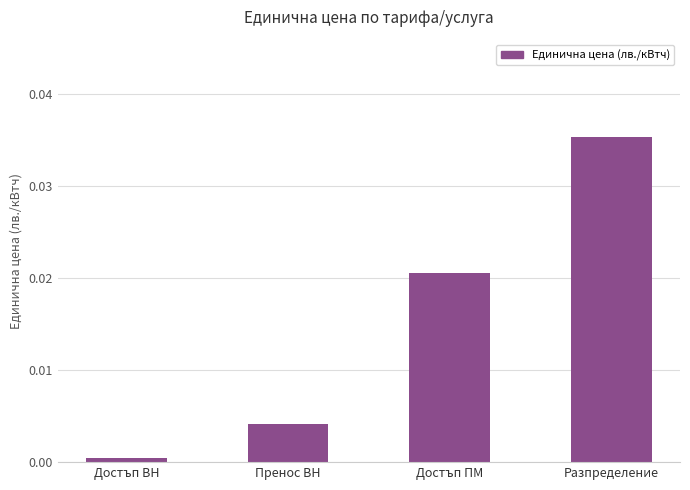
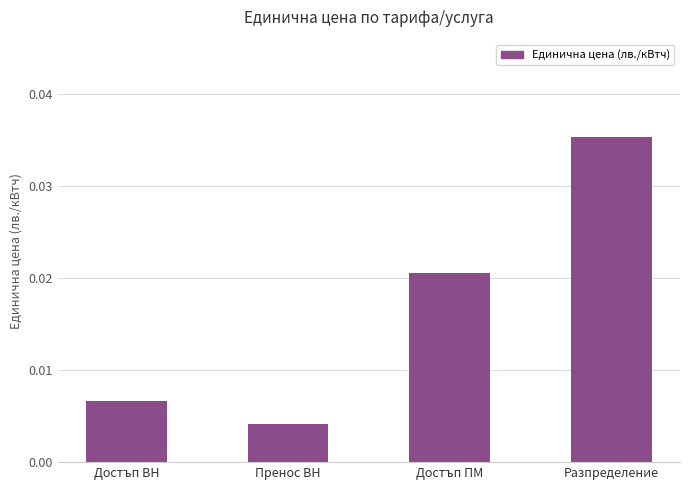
  {
-   "Достъп ВН": 0.000,
+   "Достъп ВН": 0.007,
    "Пренос ВН": 0.004,
    "Достъп ПМ": 0.021,
    "Разпределение": 0.035
  }
